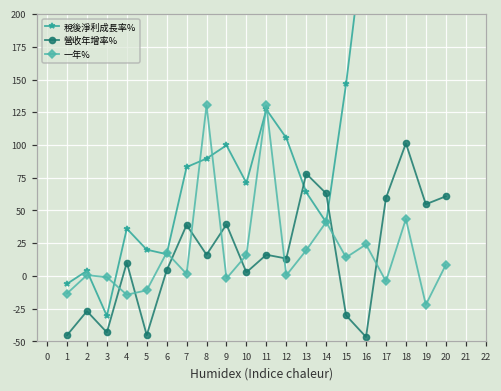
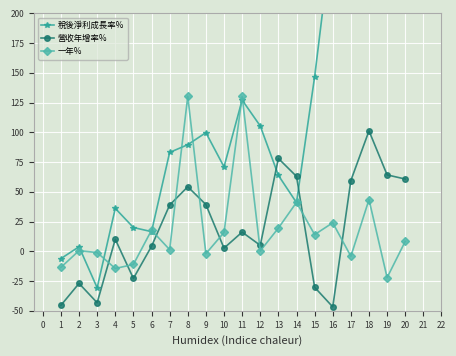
  {
    "營收年增率%": {
      "1": -45,
      "2": -27,
      "3": -43,
      "4": 10,
-     "5": -45,
+     "5": -23,
      "6": 4,
      "7": 39,
-     "8": 16,
+     "8": 54,
      "9": 39,
      "10": 3,
      "11": 16,
-     "12": 13,
+     "12": 5,
      "13": 78,
      "14": 63,
      "15": -30,
      "16": -47,
      "17": 60,
      "18": 101,
-     "19": 55,
+     "19": 64,
      "20": 61
    }
  }
